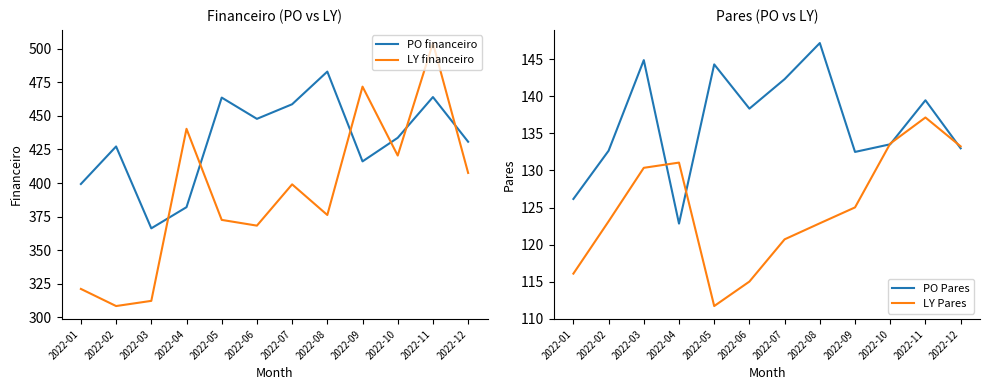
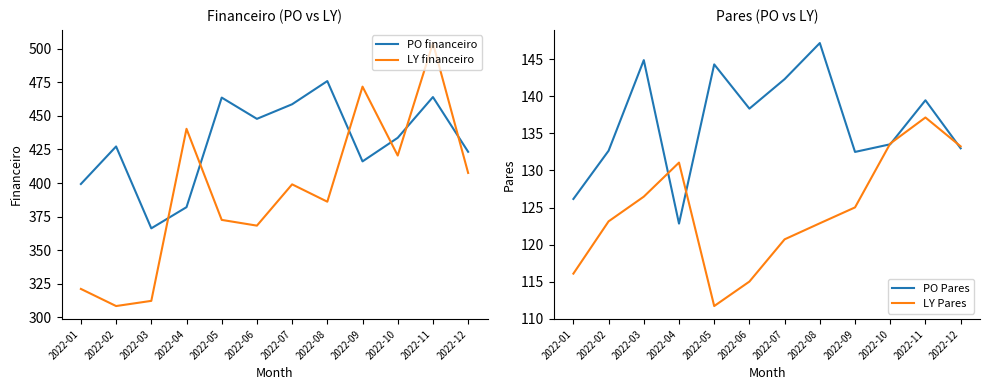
  {
    "Financeiro (PO vs LY)": {
      "PO financeiro": {
        "2022-01": 399,
        "2022-02": 427,
        "2022-03": 366,
        "2022-04": 382,
        "2022-05": 464,
        "2022-06": 448,
        "2022-07": 459,
-       "2022-08": 483,
+       "2022-08": 476,
        "2022-09": 416,
        "2022-10": 434,
        "2022-11": 464,
-       "2022-12": 431
+       "2022-12": 423
      },
      "LY financeiro": {
        "2022-01": 321,
        "2022-02": 308,
        "2022-03": 312,
        "2022-04": 440,
        "2022-05": 373,
        "2022-06": 368,
        "2022-07": 399,
-       "2022-08": 376,
+       "2022-08": 386,
        "2022-09": 472,
        "2022-10": 420,
        "2022-12": 408
      }
    },
    "Pares (PO vs LY)": {
      "PO Pares": {
        "2022-01": 126,
        "2022-02": 133,
        "2022-03": 145,
        "2022-04": 123,
        "2022-05": 144,
        "2022-06": 138,
        "2022-07": 142,
        "2022-08": 147,
        "2022-09": 133,
        "2022-11": 139
      },
      "LY Pares": {
        "2022-01": 116,
        "2022-02": 123,
-       "2022-03": 130,
+       "2022-03": 126,
        "2022-04": 131,
        "2022-05": 112,
        "2022-06": 115,
        "2022-07": 121,
        "2022-08": 123,
        "2022-09": 125,
        "2022-11": 137
      }
    }
  }
